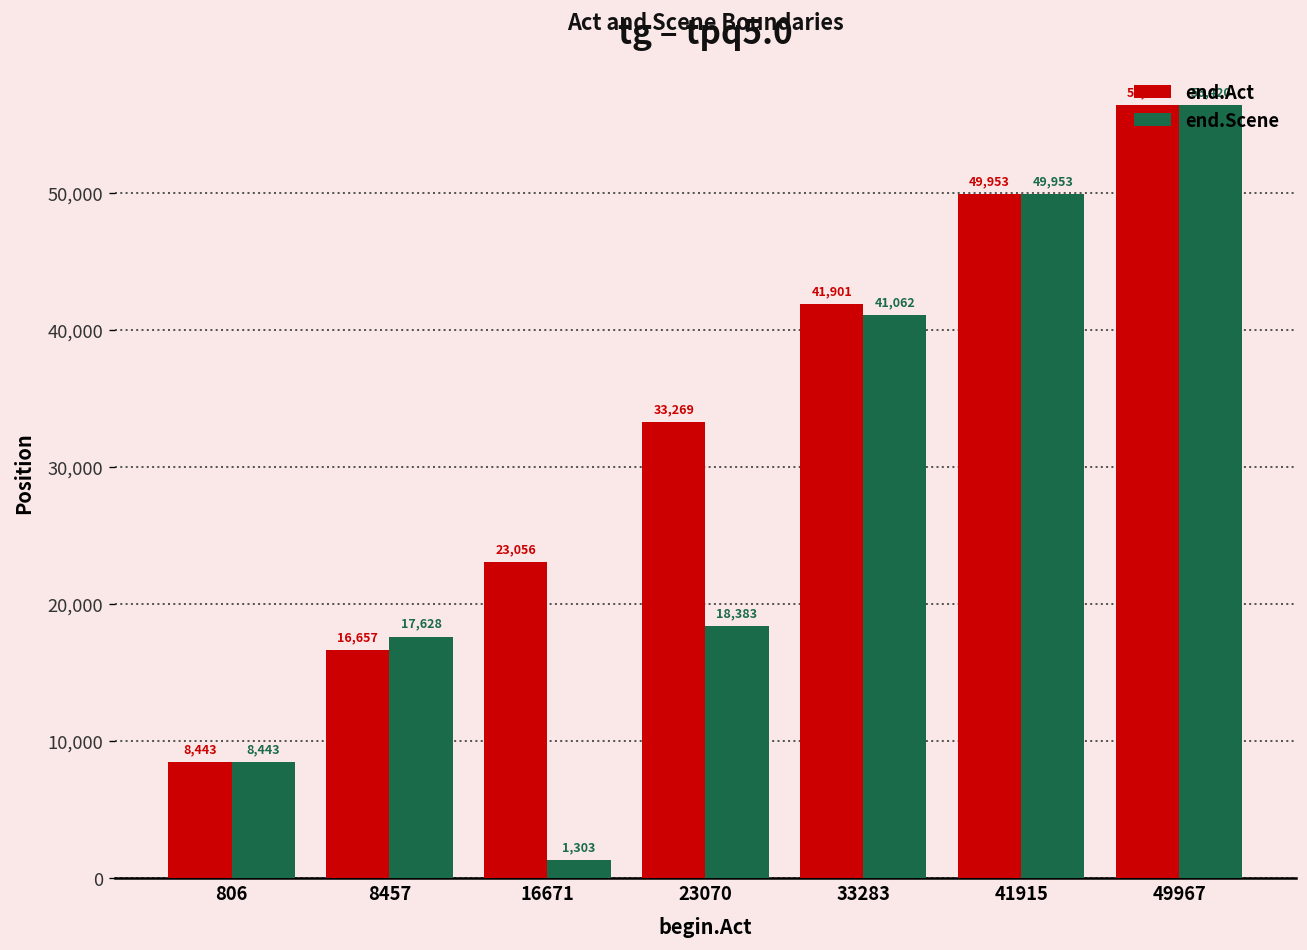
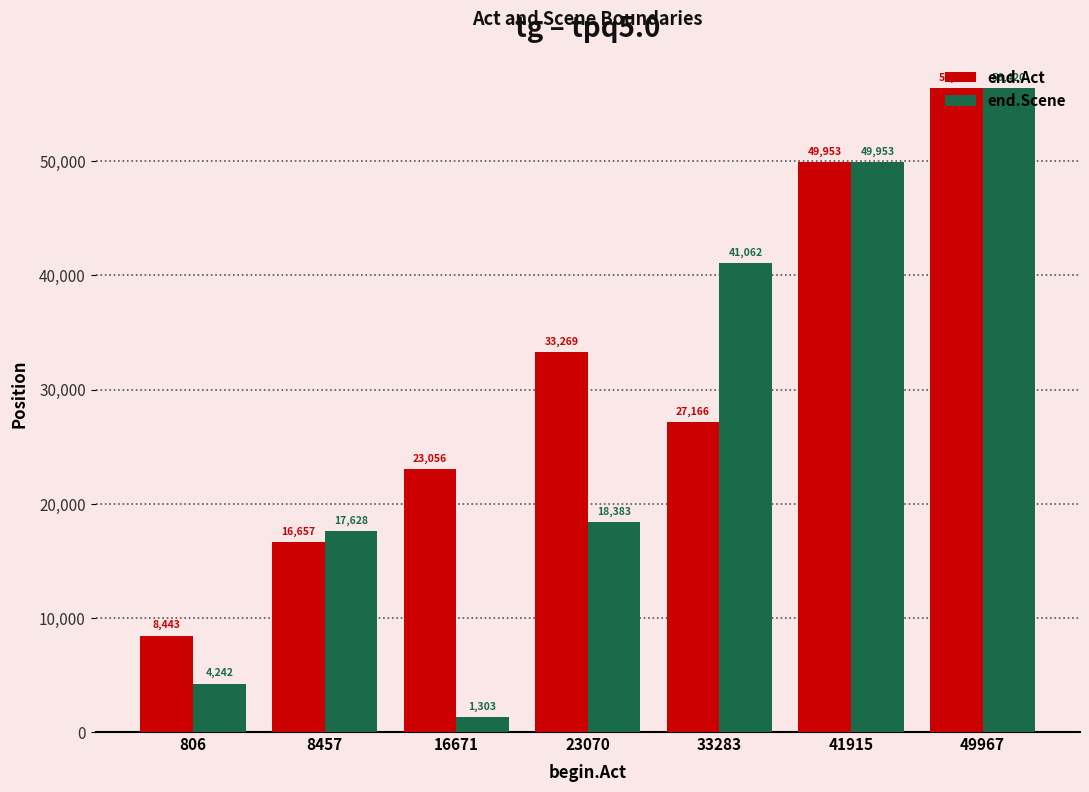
  {
    "end.Act": {
      "806": "8,443",
      "8457": "16,657",
      "16671": "23,056",
      "23070": "33,269",
-     "33283": "41,901",
+     "33283": "27,166",
      "41915": "49,953"
    },
    "end.Scene": {
-     "806": "8,443",
+     "806": "4,242",
      "8457": "17,628",
      "16671": "1,303",
      "23070": "18,383",
      "33283": "41,062",
      "41915": "49,953",
      "49967": "56,420"
    }
  }
